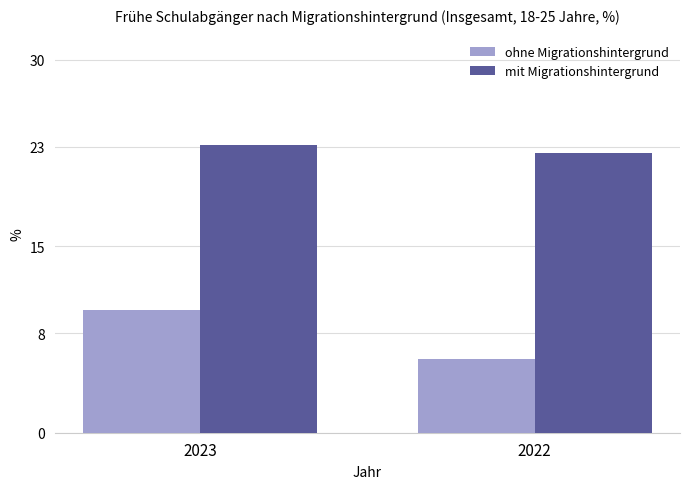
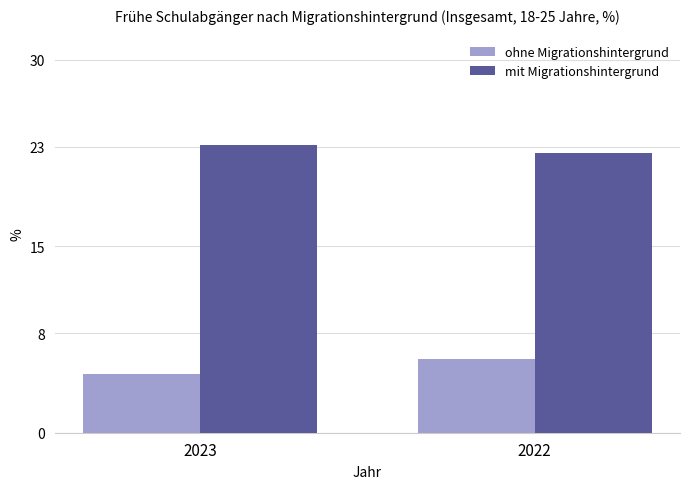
  {
    "ohne Migrationshintergrund": {
-     "2023": 9.9,
+     "2023": 4.7,
      "2022": 5.9
    },
    "mit Migrationshintergrund": {
      "2023": 23.1,
      "2022": 22.5
    }
  }
